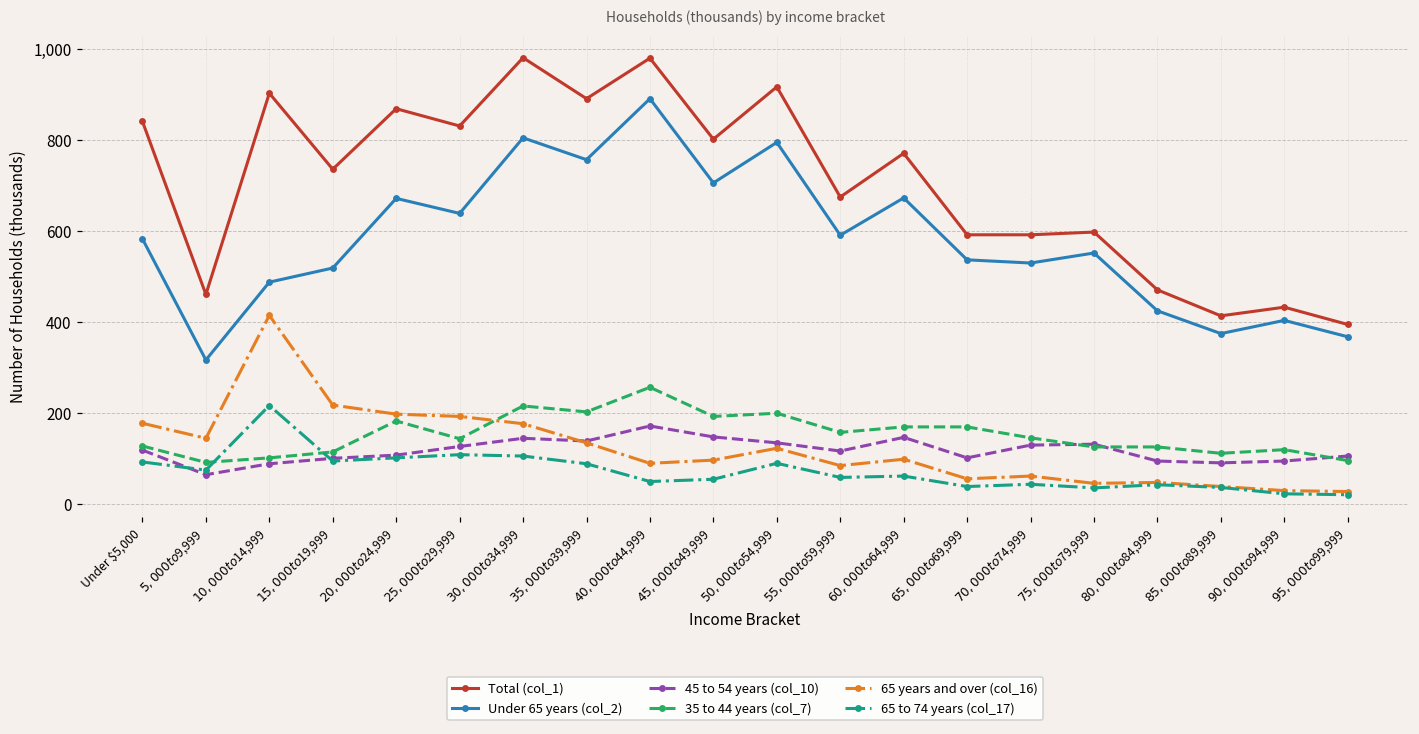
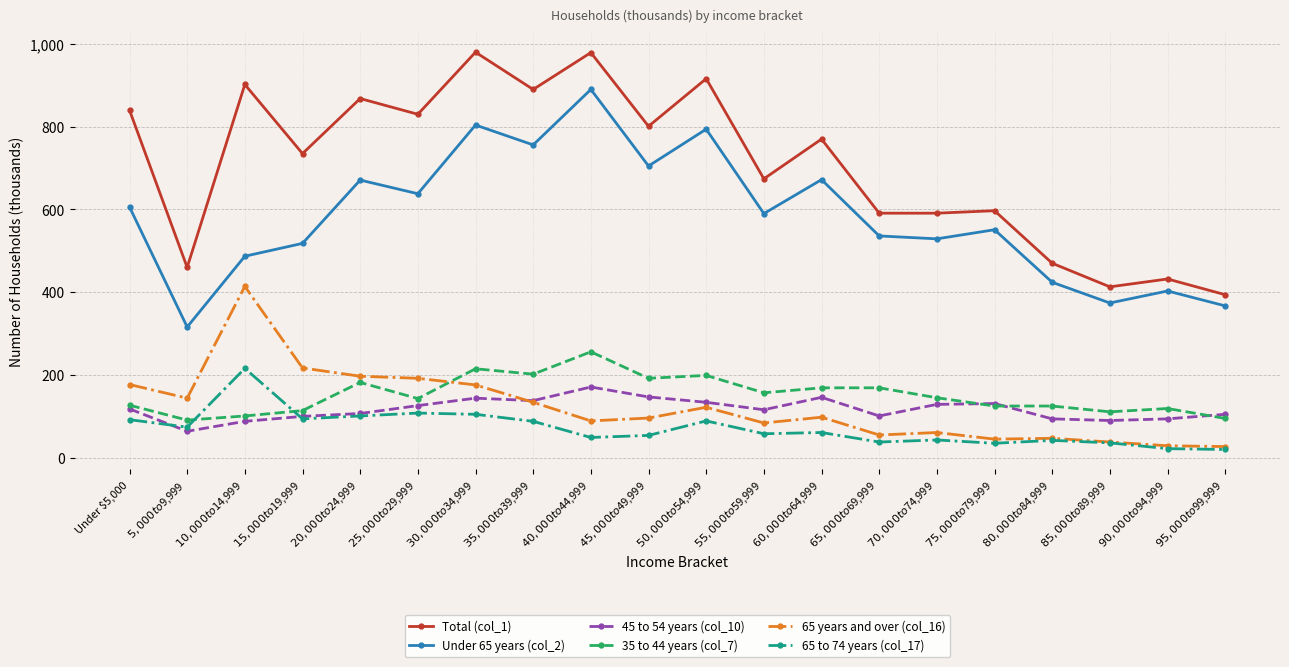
  {
    "Total (col_1)": {
      "Under $5,000": 840
    },
    "Under 65 years (col_2)": {
-     "Under $5,000": 580
+     "Under $5,000": 610
    },
    "45 to 54 years (col_10)": {
      "Under $5,000": 120
    },
    "65 years and over (col_16)": {
      "Under $5,000": 180
    }
  }
